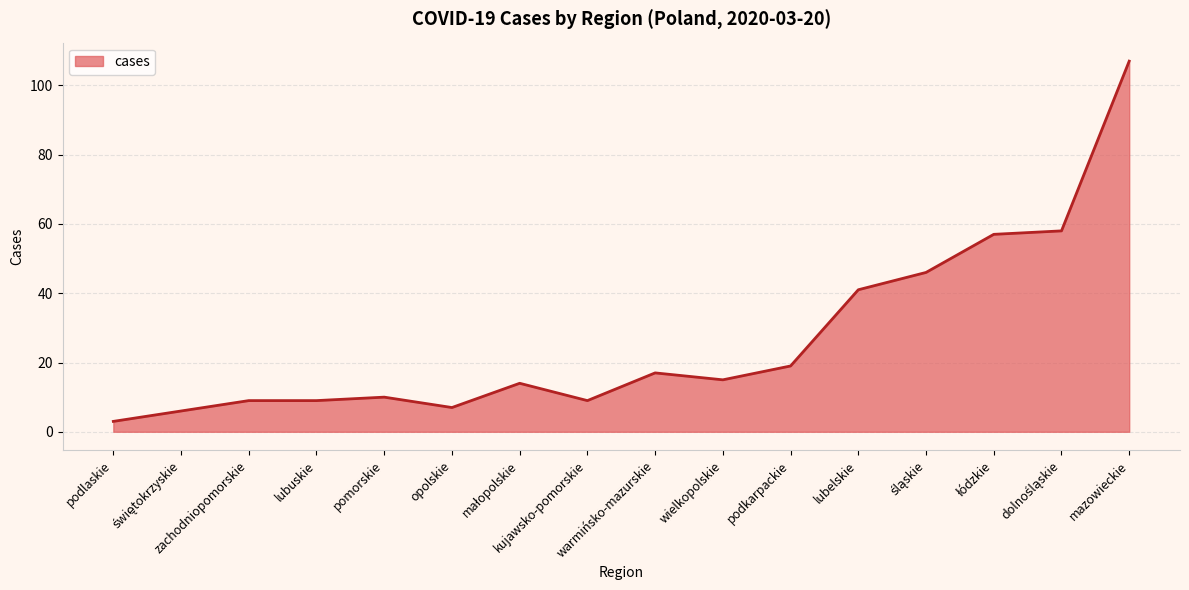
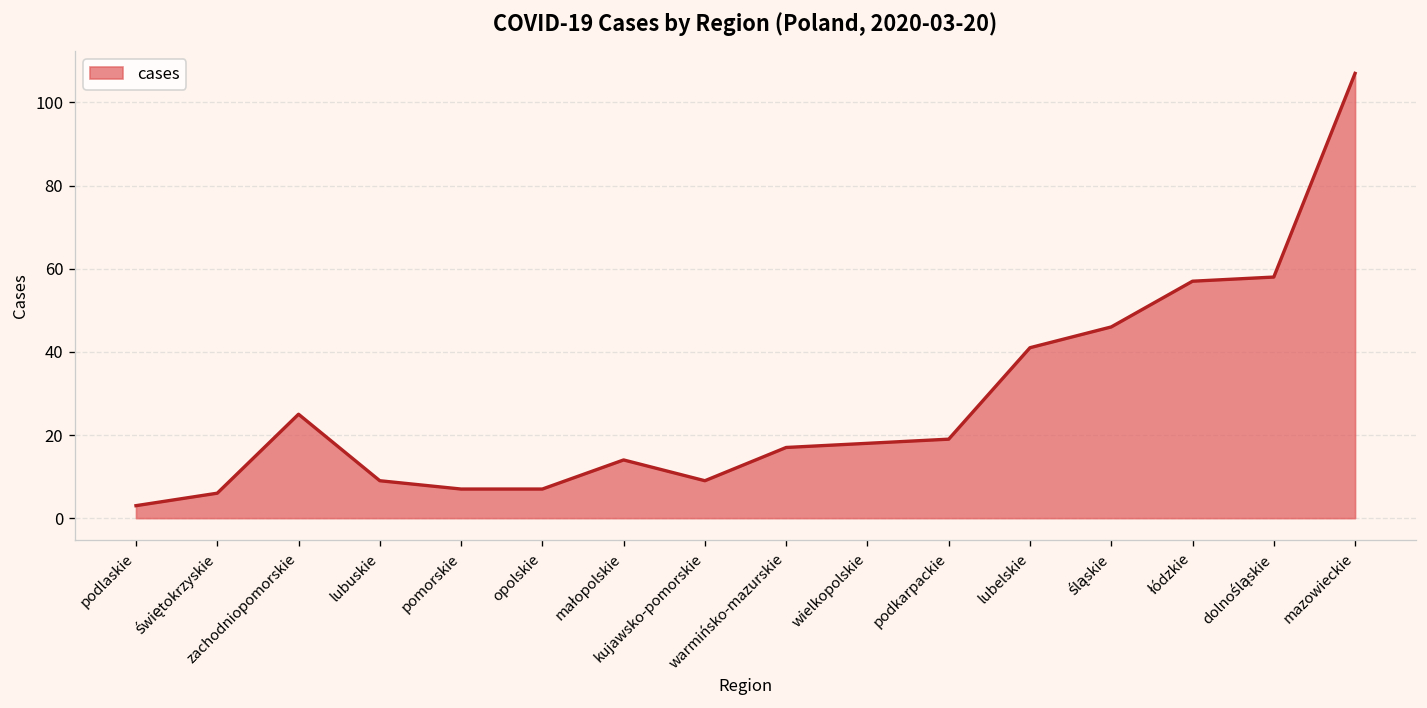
  {
    "podlaskie": 3,
    "świętokrzyskie": 6,
-   "zachodniopomorskie": 9,
+   "zachodniopomorskie": 25,
    "lubuskie": 9,
-   "pomorskie": 10,
+   "pomorskie": 7,
    "opolskie": 7,
    "małopolskie": 14,
    "kujawsko-pomorskie": 9,
    "warmińsko-mazurskie": 17,
-   "wielkopolskie": 15,
+   "wielkopolskie": 18,
    "podkarpackie": 19,
    "lubelskie": 41,
    "śląskie": 46,
    "łódzkie": 57,
    "dolnośląskie": 58,
    "mazowieckie": 107
  }
